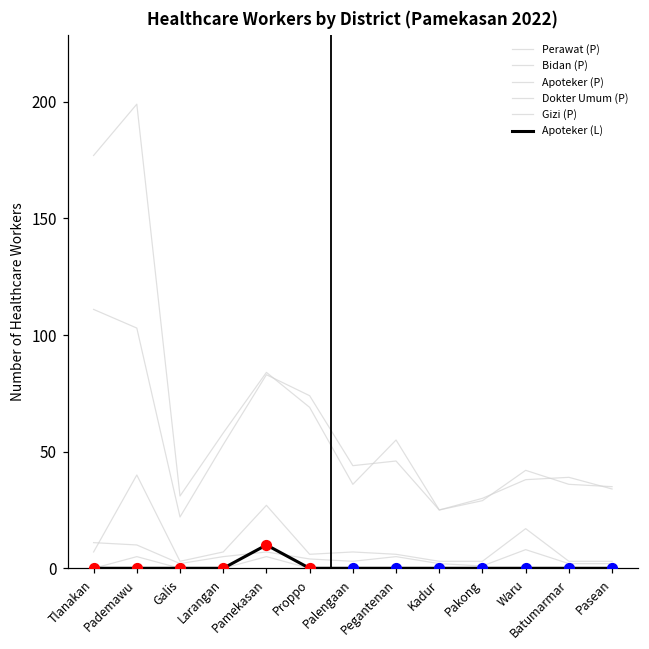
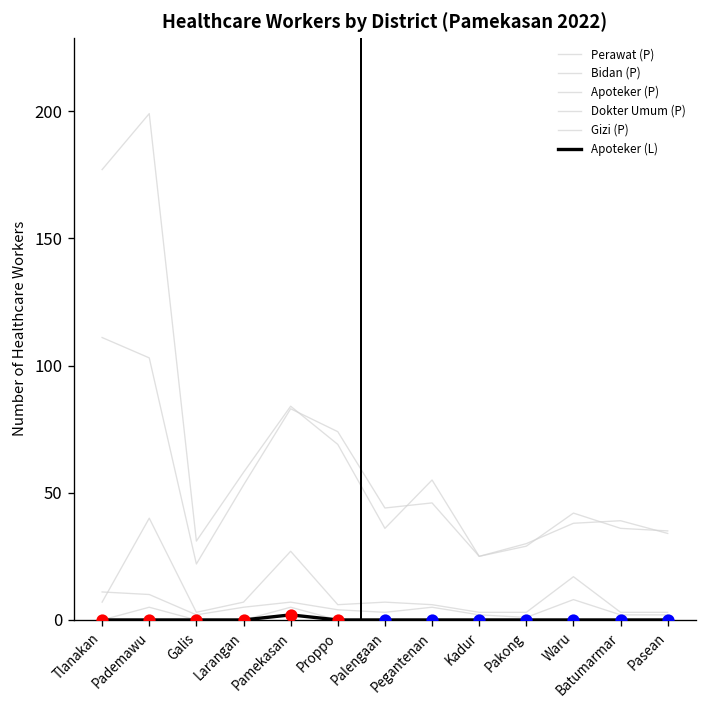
  {
    "Apoteker (L)": {
-     "Pamekasan": 10
+     "Pamekasan": 2
    }
  }
